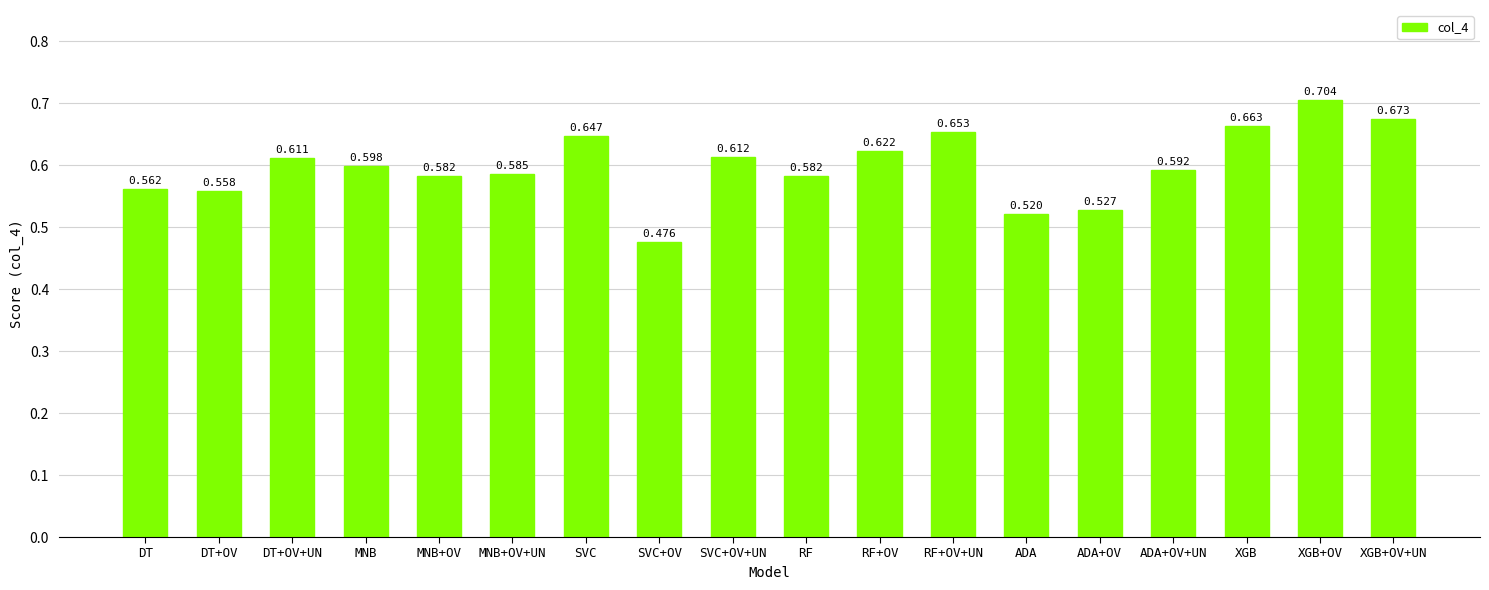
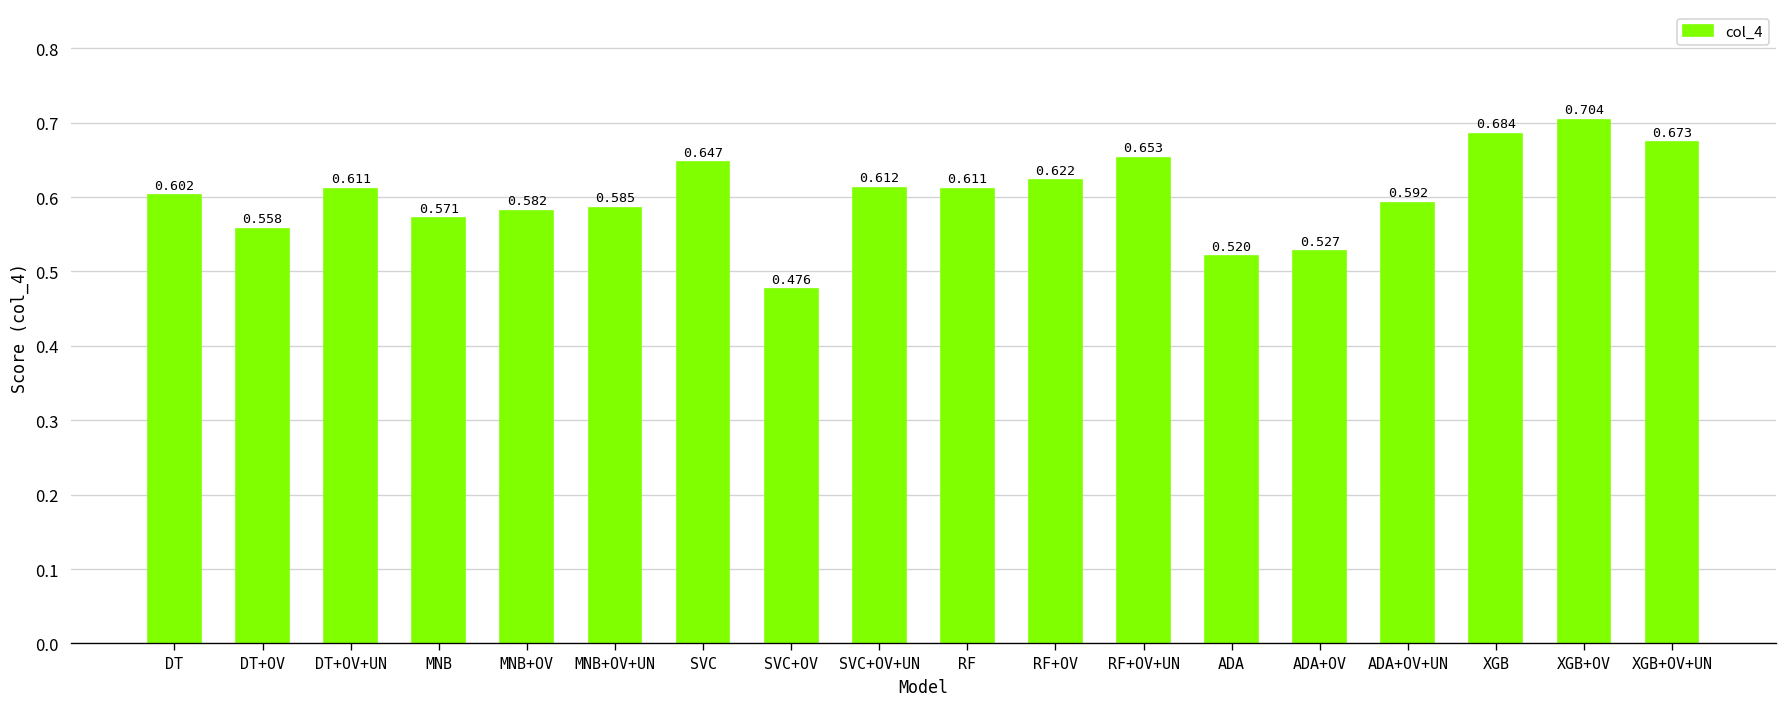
  {
-   "DT": 0.562,
+   "DT": 0.602,
    "DT+OV": 0.558,
    "DT+OV+UN": 0.611,
-   "MNB": 0.598,
+   "MNB": 0.571,
    "MNB+OV": 0.582,
    "MNB+OV+UN": 0.585,
    "SVC": 0.647,
    "SVC+OV": 0.476,
    "SVC+OV+UN": 0.612,
-   "RF": 0.582,
+   "RF": 0.611,
    "RF+OV": 0.622,
    "RF+OV+UN": 0.653,
    "ADA": 0.520,
    "ADA+OV": 0.527,
    "ADA+OV+UN": 0.592,
-   "XGB": 0.663,
+   "XGB": 0.684,
    "XGB+OV": 0.704,
    "XGB+OV+UN": 0.673
  }
